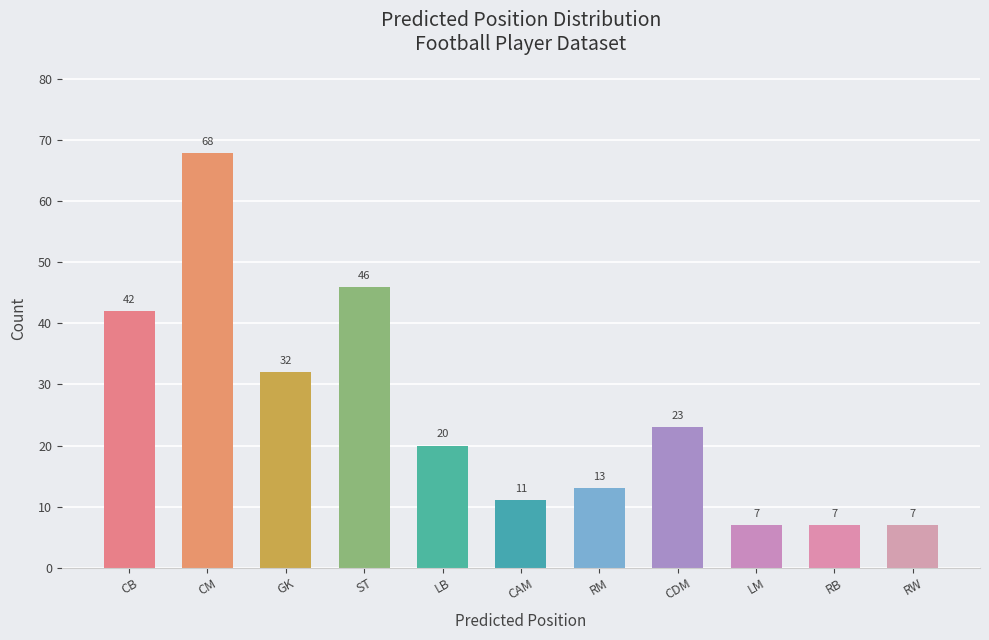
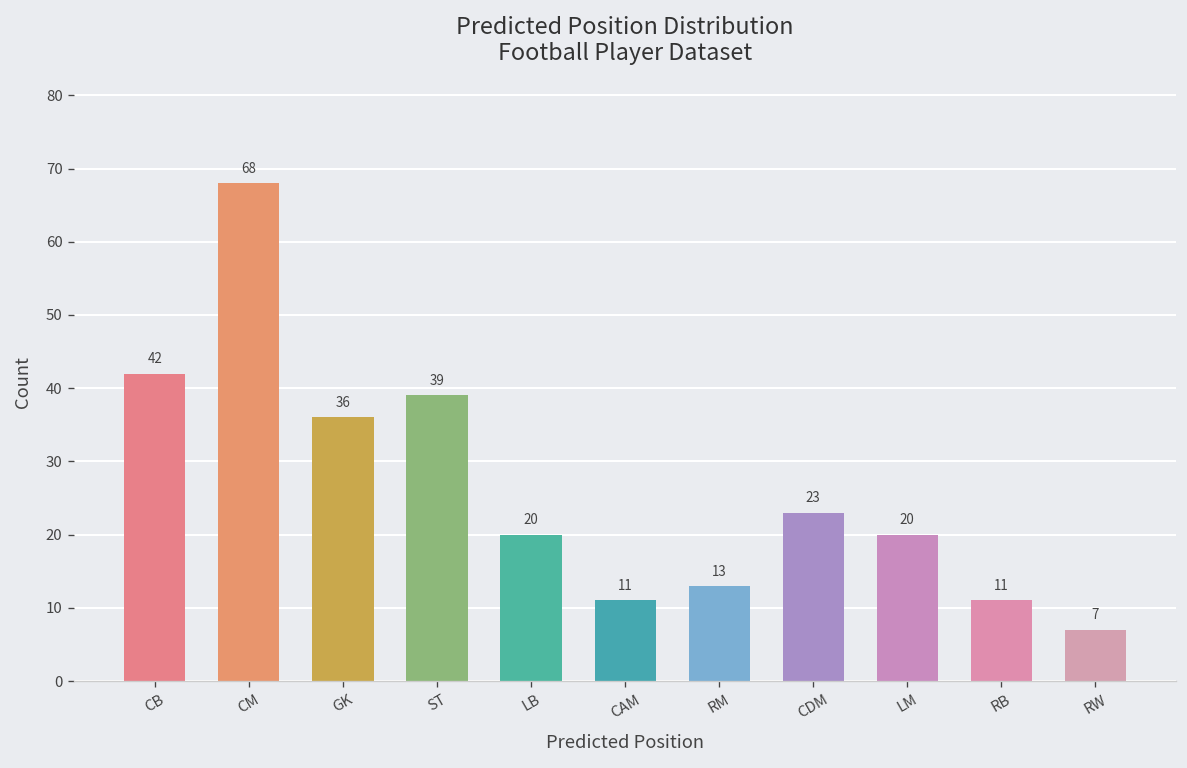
  {
    "CB": 42,
    "CM": 68,
-   "GK": 32,
-   "ST": 46,
+   "GK": 36,
+   "ST": 39,
    "LB": 20,
    "CAM": 11,
    "RM": 13,
    "CDM": 23,
-   "LM": 7,
-   "RB": 7,
+   "LM": 20,
+   "RB": 11,
    "RW": 7
  }
